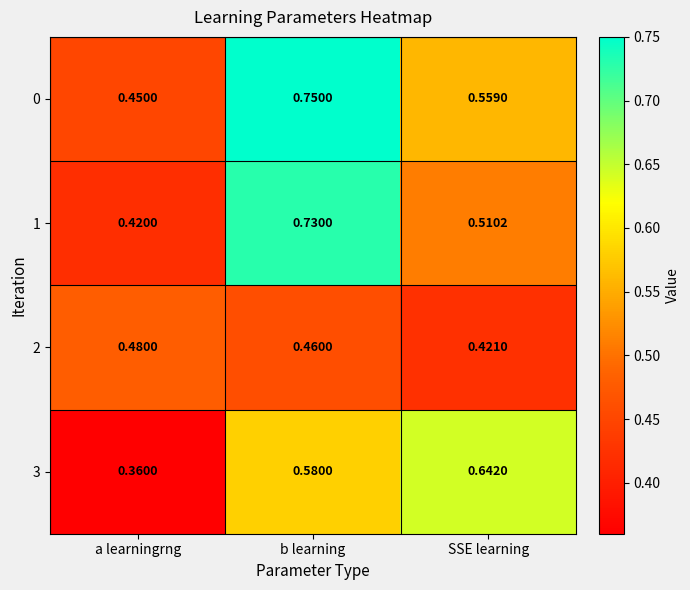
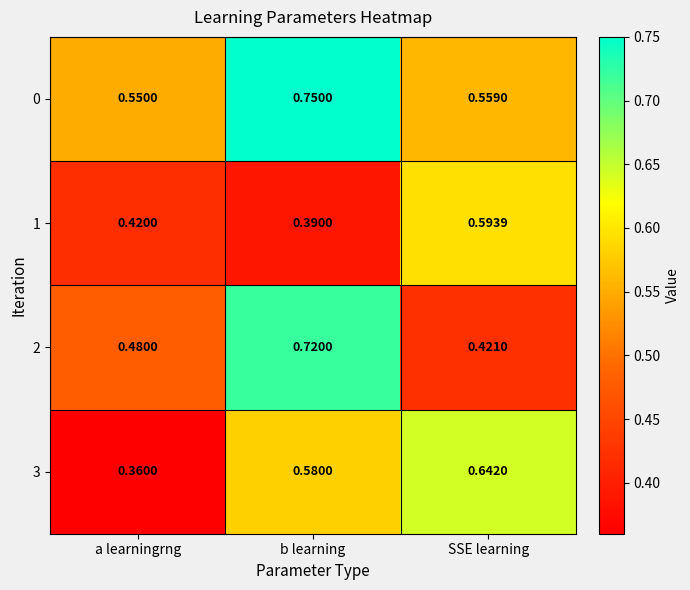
  {
    "0": {
-     "a learningrng": 0.4500,
+     "a learningrng": 0.5500,
      "b learning": 0.7500,
      "SSE learning": 0.5590
    },
    "1": {
      "a learningrng": 0.4200,
-     "b learning": 0.7300,
-     "SSE learning": 0.5102
+     "b learning": 0.3900,
+     "SSE learning": 0.5939
    },
    "2": {
      "a learningrng": 0.4800,
-     "b learning": 0.4600,
+     "b learning": 0.7200,
      "SSE learning": 0.4210
    },
    "3": {
      "a learningrng": 0.3600,
      "b learning": 0.5800,
      "SSE learning": 0.6420
    }
  }
